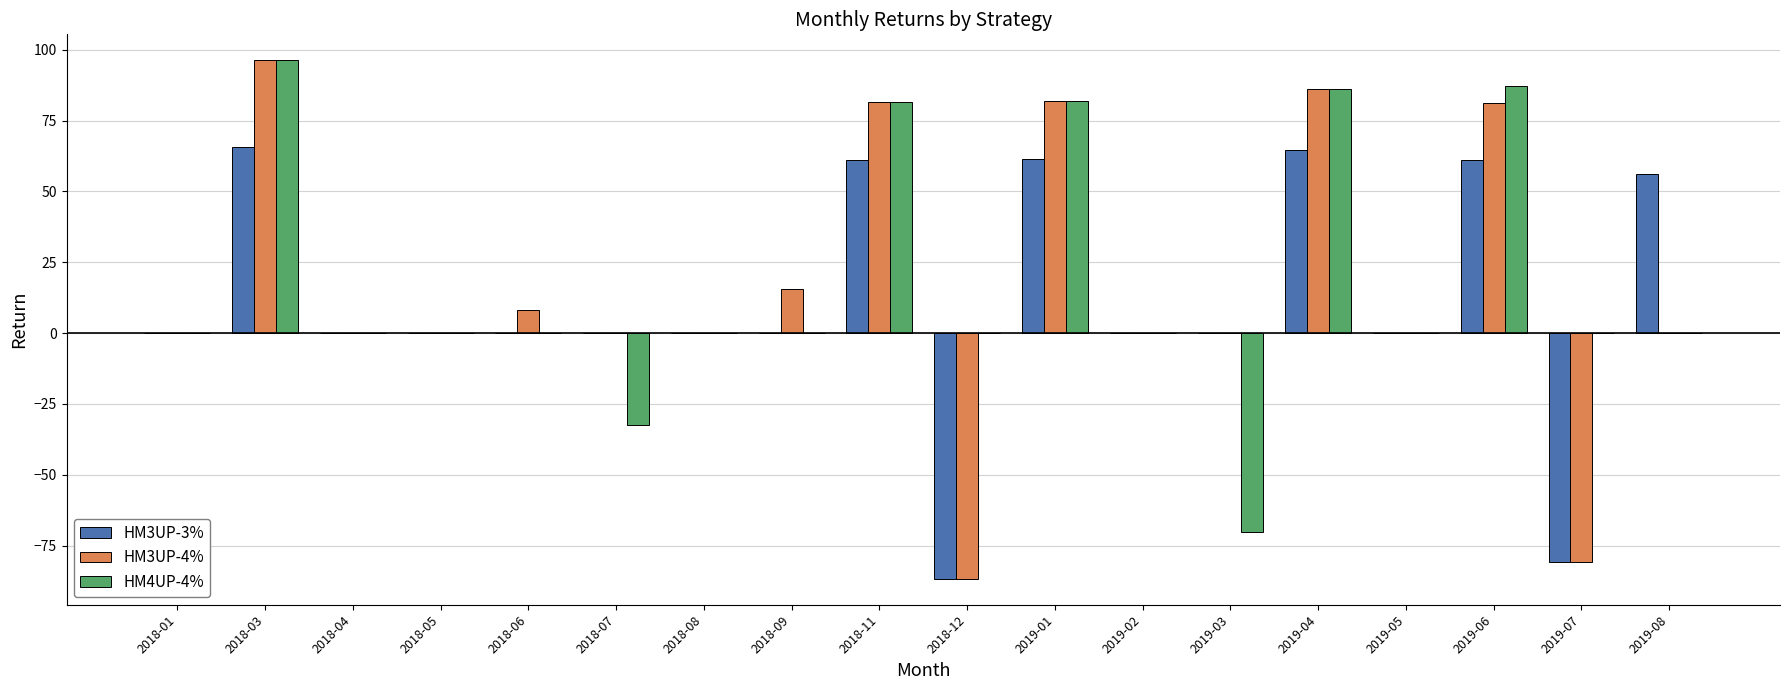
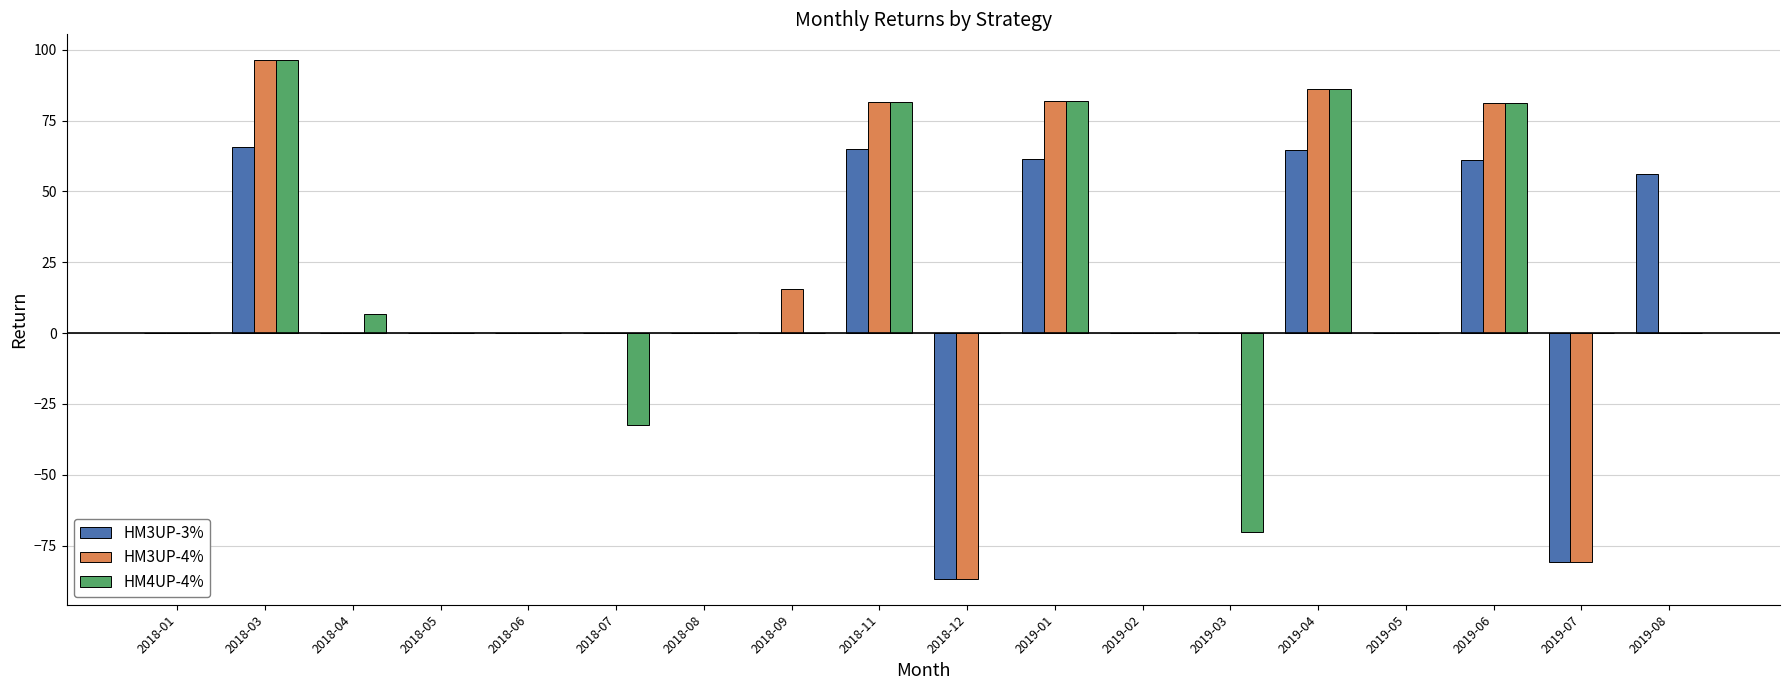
  {
    "HM3UP-3%": {
      "2018-01": 0,
      "2018-03": 66,
      "2018-04": 0,
      "2018-05": 0,
      "2018-06": 0,
      "2018-07": 0,
      "2018-08": 0,
      "2018-09": 0,
-     "2018-11": 61,
+     "2018-11": 65,
      "2018-12": -87,
      "2019-01": 62,
      "2019-02": 0,
      "2019-03": 0,
      "2019-04": 65,
      "2019-05": 0,
      "2019-06": 61,
      "2019-07": -81,
      "2019-08": 56
    },
    "HM3UP-4%": {
      "2018-01": 0,
      "2018-03": 96,
      "2018-04": 0,
      "2018-05": 0,
-     "2018-06": 8,
+     "2018-06": 0,
      "2018-07": 0,
      "2018-08": 0,
      "2018-09": 15,
      "2018-11": 81,
      "2018-12": -87,
      "2019-01": 82,
      "2019-02": 0,
      "2019-03": 0,
      "2019-04": 86,
      "2019-05": 0,
      "2019-06": 81,
      "2019-07": -81,
      "2019-08": 0
    },
    "HM4UP-4%": {
      "2018-01": 0,
      "2018-03": 96,
-     "2018-04": 0,
+     "2018-04": 7,
      "2018-05": 0,
      "2018-06": 0,
      "2018-07": -32,
      "2018-08": 0,
      "2018-09": 0,
      "2018-11": 81,
      "2018-12": 0,
      "2019-01": 82,
      "2019-02": 0,
      "2019-03": -70,
      "2019-04": 86,
      "2019-05": 0,
-     "2019-06": 87,
+     "2019-06": 81,
      "2019-07": 0,
      "2019-08": 0
    }
  }
